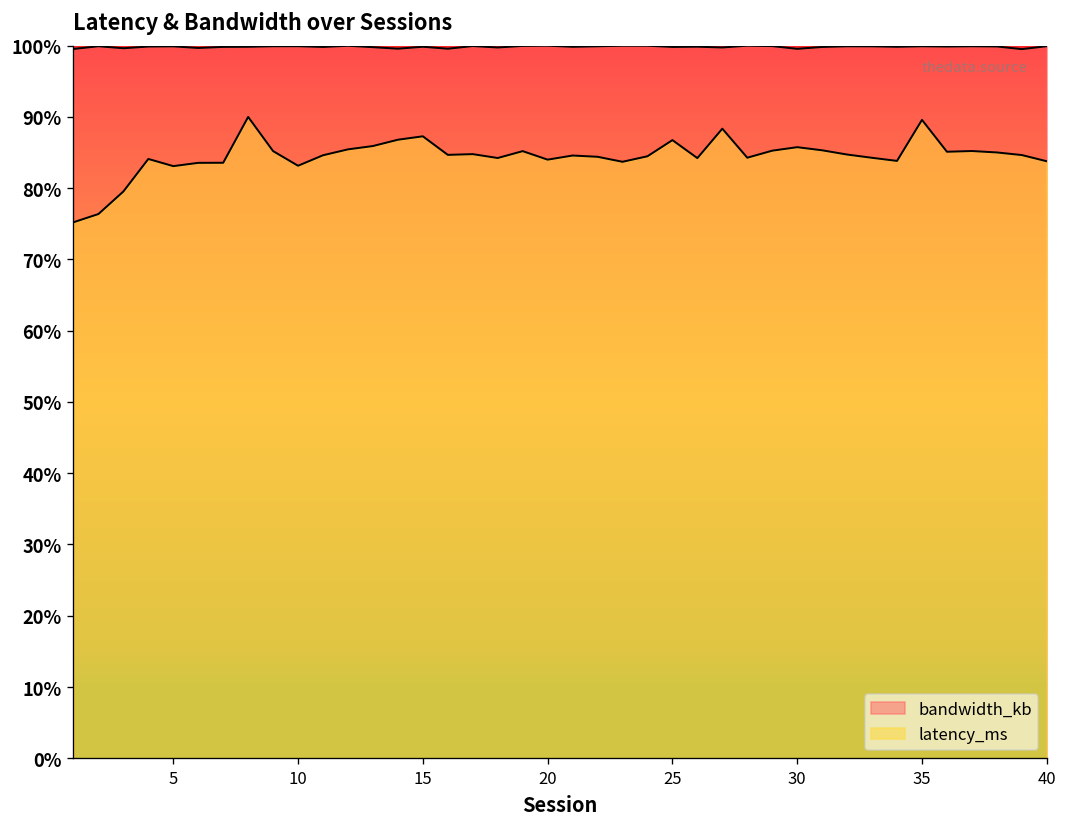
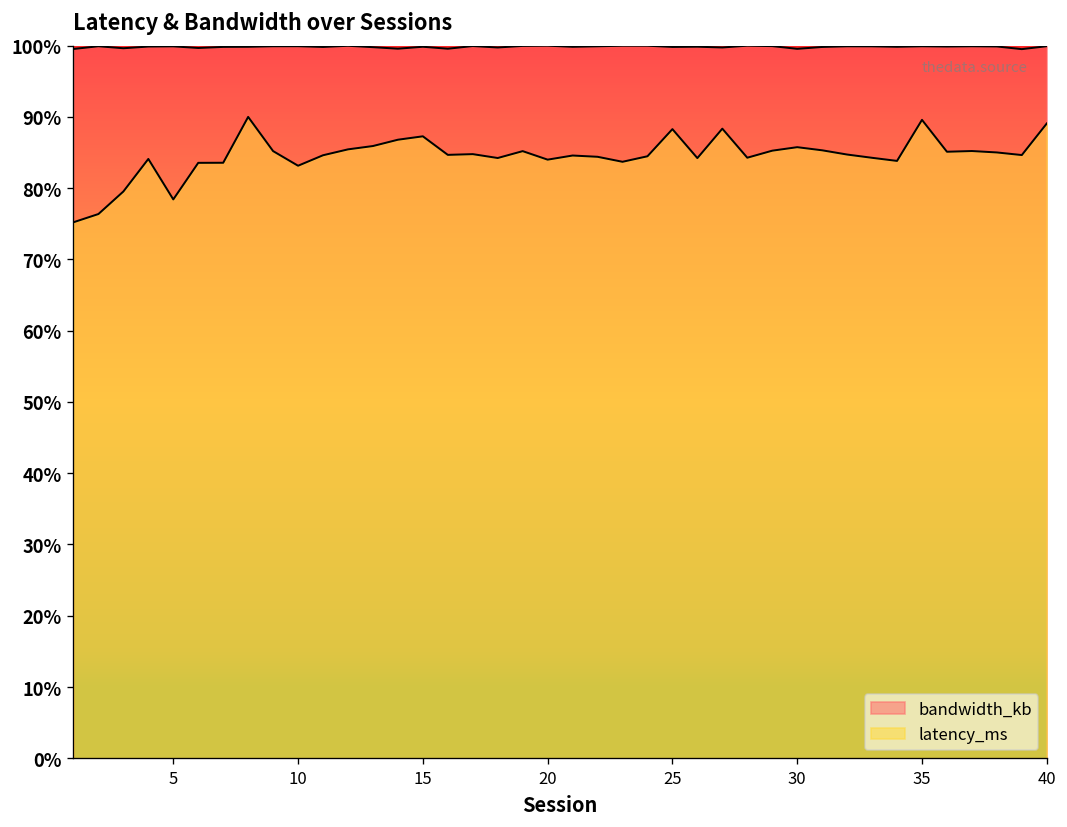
  {
    "bandwidth_kb": {
      "5": "100%",
      "10": "100%",
      "15": "100%",
      "20": "100%",
      "25": "100%",
      "30": "100%",
      "35": "100%",
      "40": "100%"
    },
    "latency_ms": {
-     "5": "83%",
+     "5": "78%",
      "10": "83%",
      "15": "87%",
      "20": "84%",
-     "25": "87%",
+     "25": "88%",
      "30": "86%",
      "35": "90%",
-     "40": "84%"
+     "40": "89%"
    }
  }
